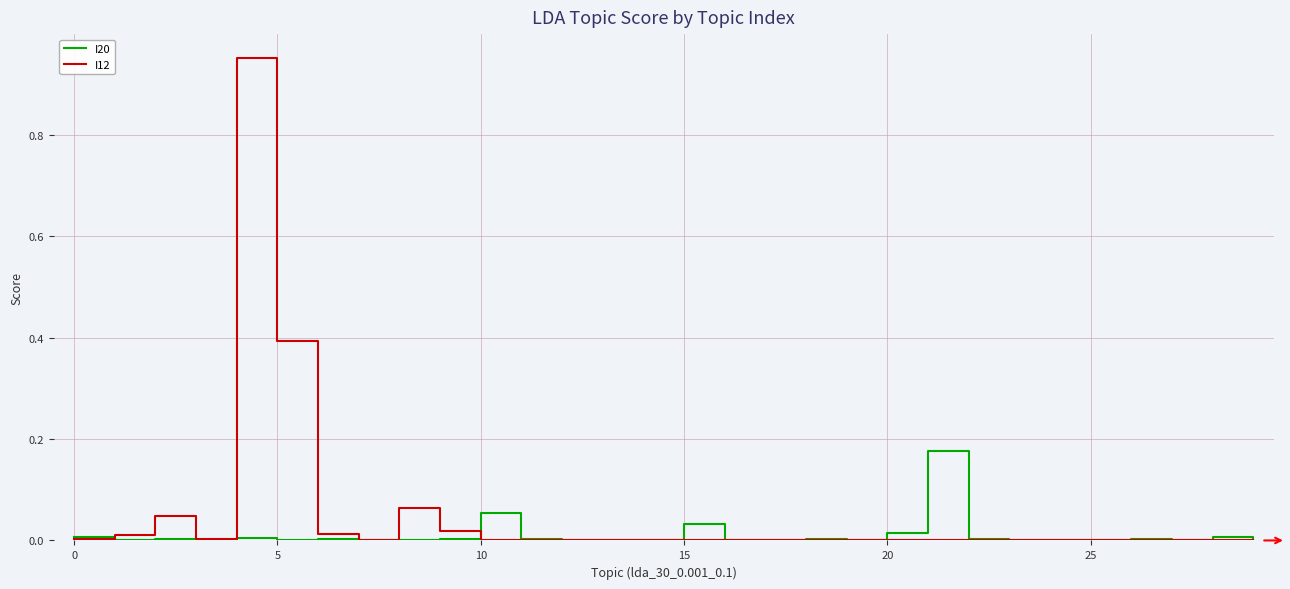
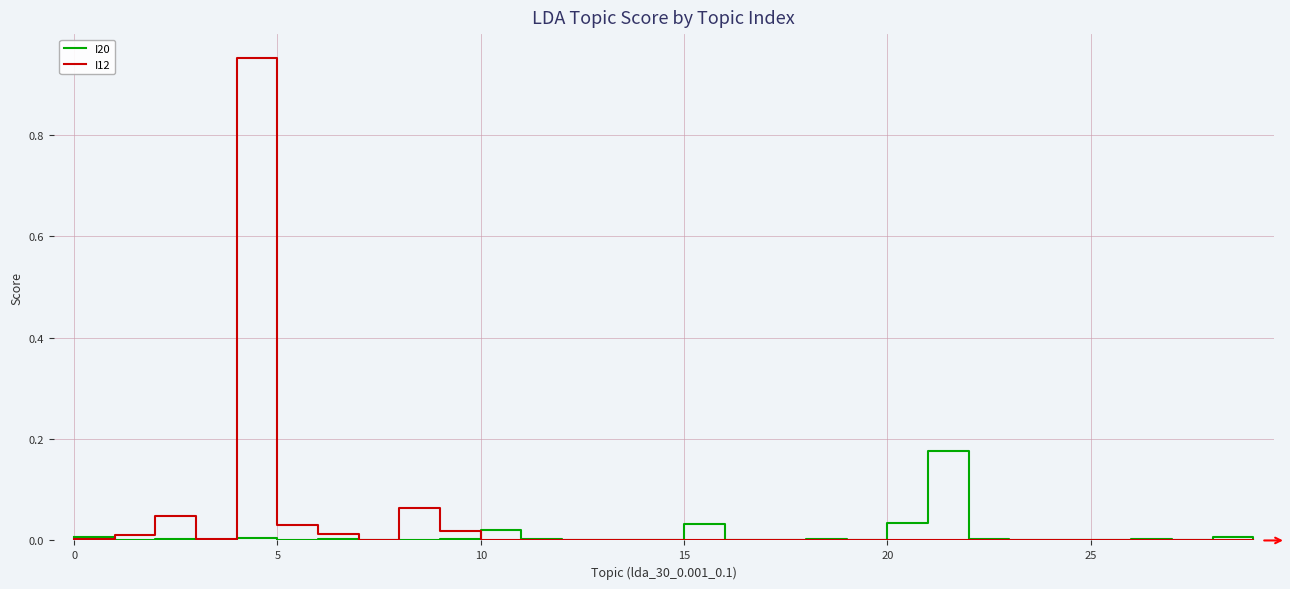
  {
    "I20": {
      "5": 0.00,
-     "10": 0.05,
+     "10": 0.02,
      "15": 0.03,
-     "20": 0.02
+     "20": 0.04
    },
    "I12": {
-     "5": 0.39,
+     "5": 0.03,
      "10": 0.00,
      "15": 0.00,
      "20": 0.00
    }
  }
